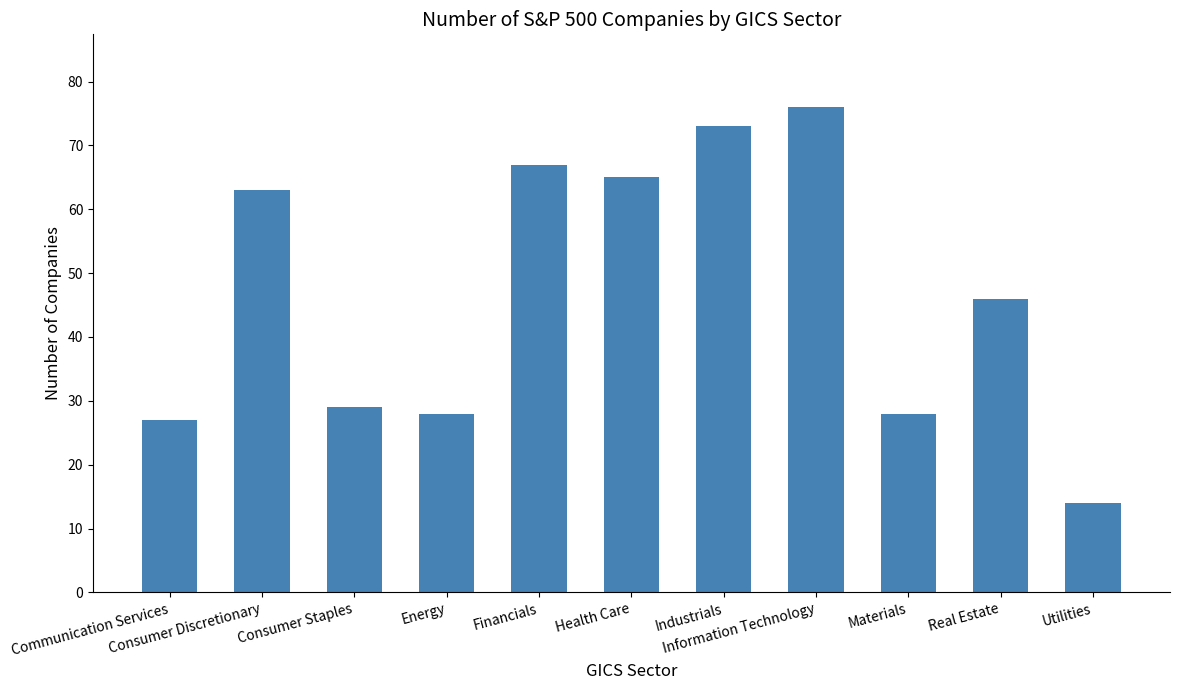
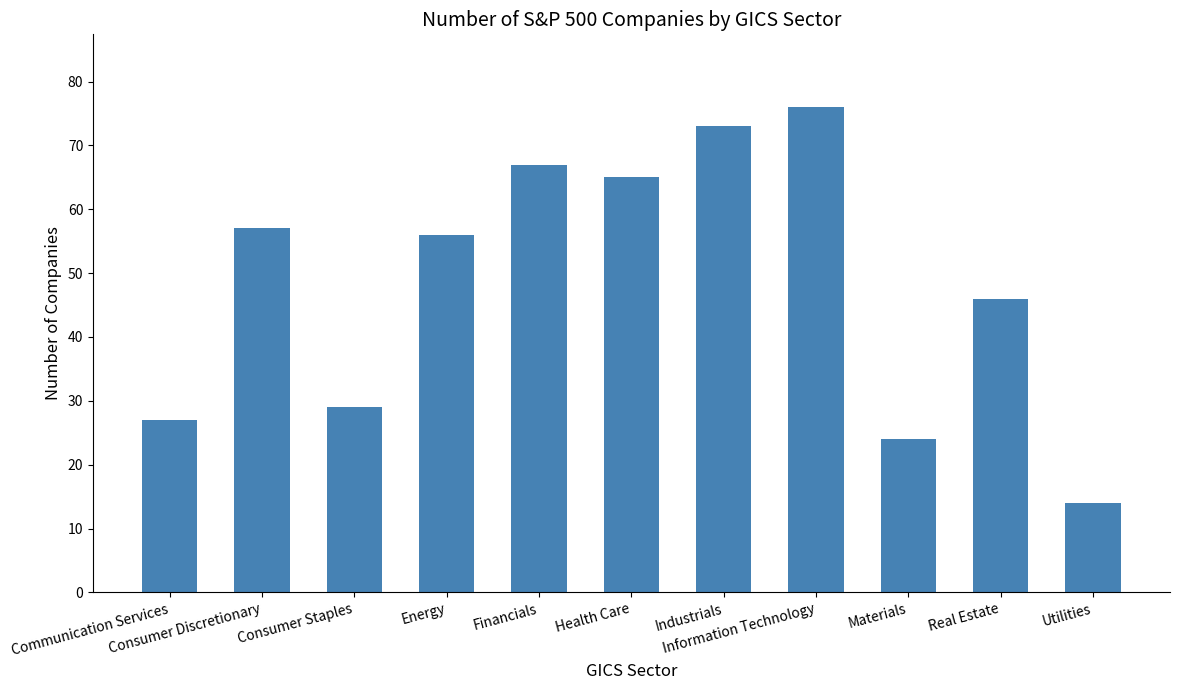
  {
    "Communication Services": 27,
-   "Consumer Discretionary": 63,
+   "Consumer Discretionary": 57,
    "Consumer Staples": 29,
-   "Energy": 28,
+   "Energy": 56,
    "Financials": 67,
    "Health Care": 65,
    "Industrials": 73,
    "Information Technology": 76,
-   "Materials": 28,
+   "Materials": 24,
    "Real Estate": 46,
    "Utilities": 14
  }
